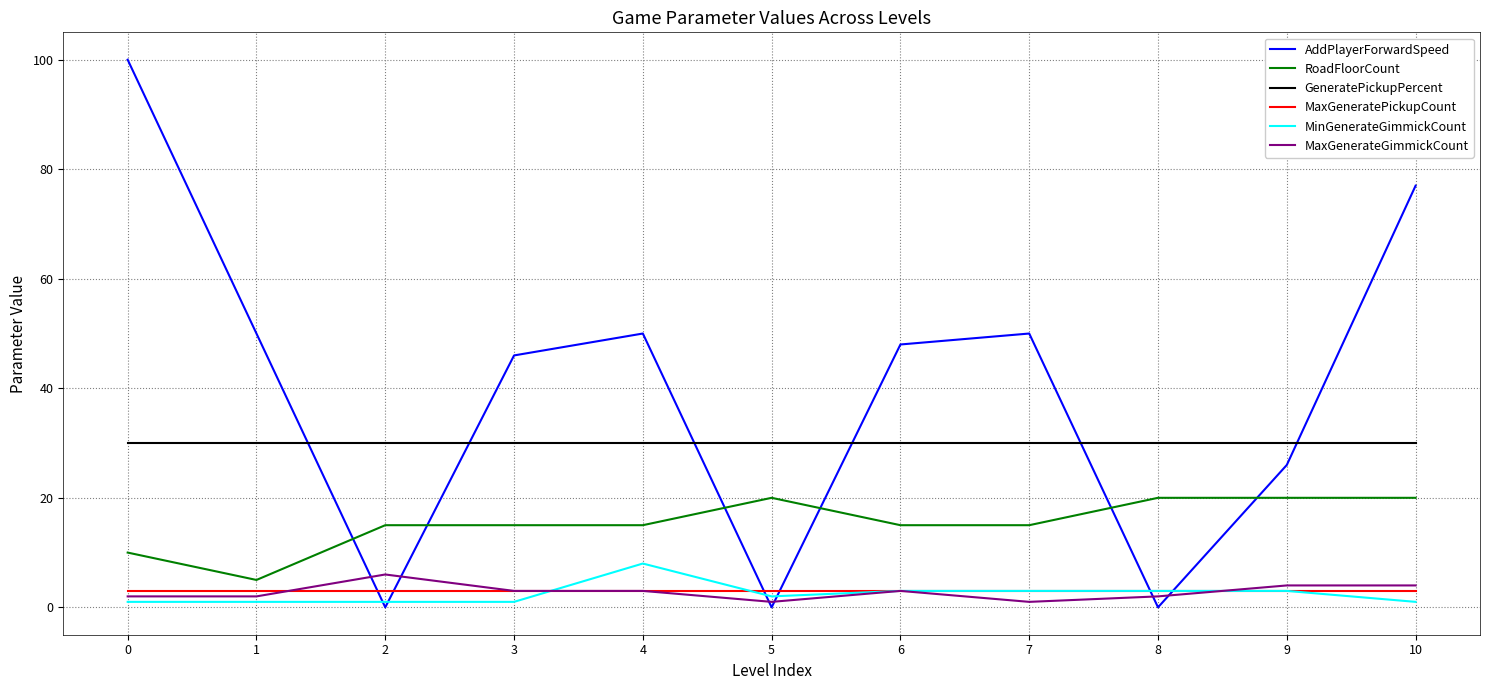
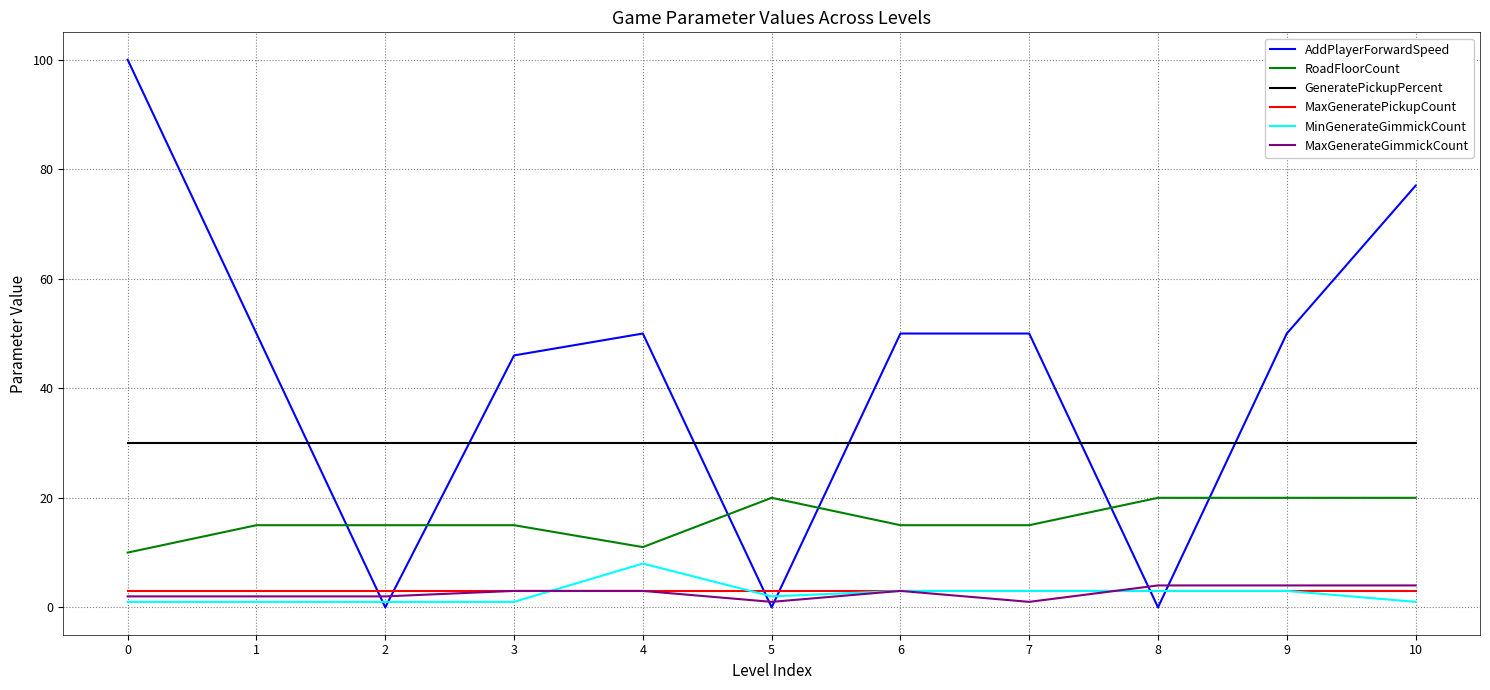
  {
    "AddPlayerForwardSpeed": {
      "0": 100,
      "1": 50,
      "2": 0,
      "3": 46,
      "4": 50,
      "5": 0,
-     "6": 48,
+     "6": 50,
      "7": 50,
      "8": 0,
-     "9": 26,
+     "9": 50,
      "10": 77
    },
    "RoadFloorCount": {
      "0": 10,
-     "1": 5,
+     "1": 15,
      "2": 15,
      "3": 15,
-     "4": 15,
+     "4": 11,
      "5": 20,
      "6": 15,
      "7": 15,
      "8": 20,
      "9": 20,
      "10": 20
    },
    "GeneratePickupPercent": {
      "0": 30,
      "1": 30,
      "2": 30,
      "3": 30,
      "4": 30,
      "5": 30,
      "6": 30,
      "7": 30,
      "8": 30,
      "9": 30,
      "10": 30
    },
    "MaxGeneratePickupCount": {
      "0": 3,
      "1": 3,
      "2": 3,
      "5": 3,
      "10": 3
    },
    "MinGenerateGimmickCount": {
      "0": 1,
      "1": 1,
      "2": 1,
      "3": 1,
      "4": 8,
      "5": 2,
      "10": 1
    },
    "MaxGenerateGimmickCount": {
      "0": 2,
      "1": 2,
-     "2": 6,
+     "2": 2,
      "5": 1,
      "7": 1,
-     "8": 2,
+     "8": 4,
      "9": 4,
      "10": 4
    }
  }
